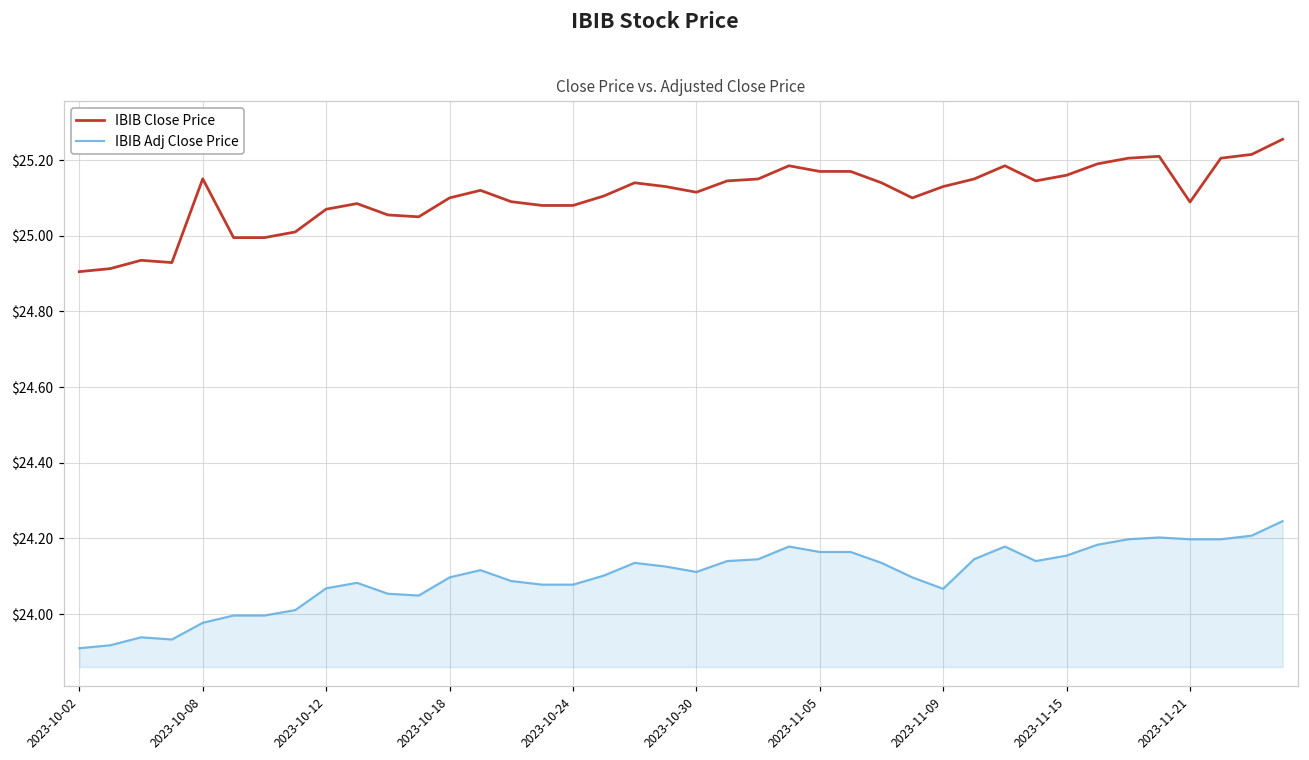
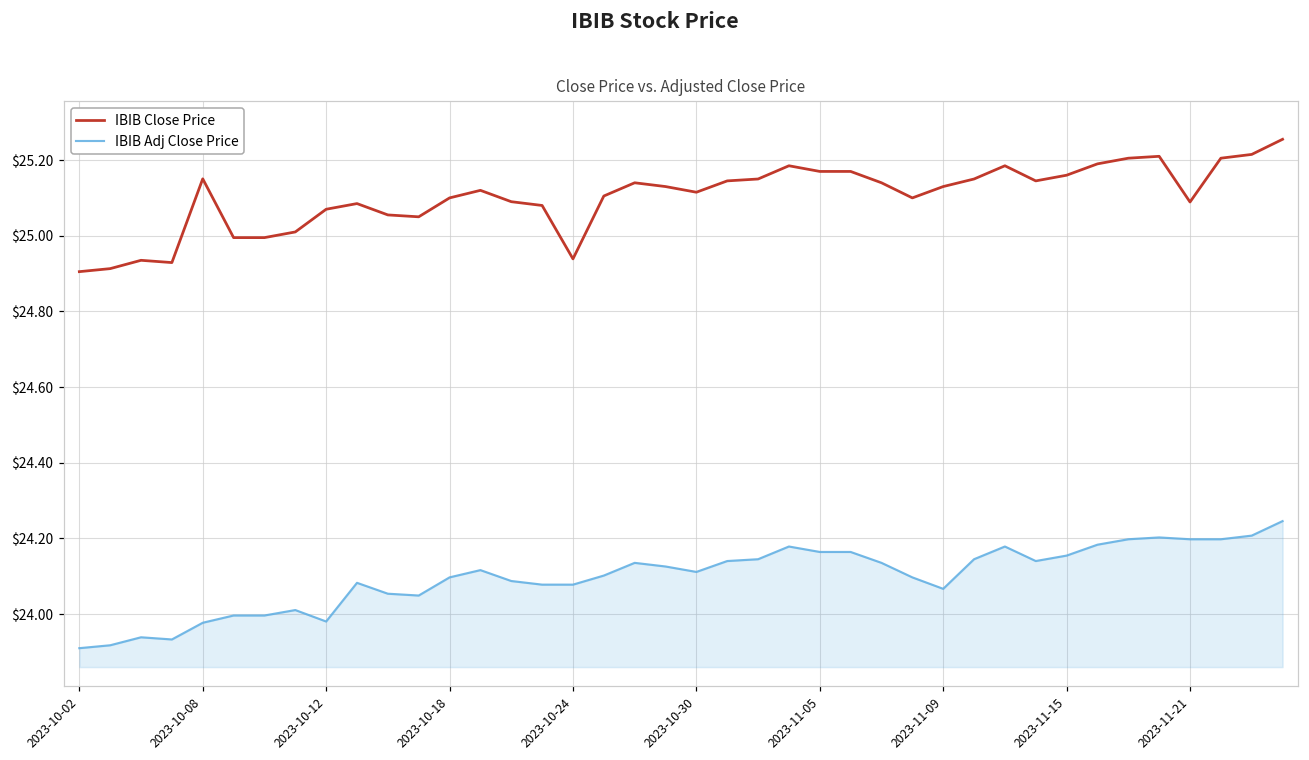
  {
    "IBIB Close Price": {
      "2023-10-02": "$24.91",
      "2023-10-08": "$25.15",
      "2023-10-12": "$25.07",
      "2023-10-18": "$25.10",
-     "2023-10-24": "$25.08",
+     "2023-10-24": "$24.94",
      "2023-10-30": "$25.11",
      "2023-11-05": "$25.17",
      "2023-11-09": "$25.13",
      "2023-11-15": "$25.16",
      "2023-11-21": "$25.09"
    },
    "IBIB Adj Close Price": {
      "2023-10-02": "$23.91",
      "2023-10-08": "$23.98",
-     "2023-10-12": "$24.07",
+     "2023-10-12": "$23.98",
      "2023-10-18": "$24.10",
      "2023-10-24": "$24.08",
      "2023-10-30": "$24.11",
      "2023-11-05": "$24.16",
      "2023-11-09": "$24.07",
      "2023-11-15": "$24.15",
      "2023-11-21": "$24.20"
    }
  }
